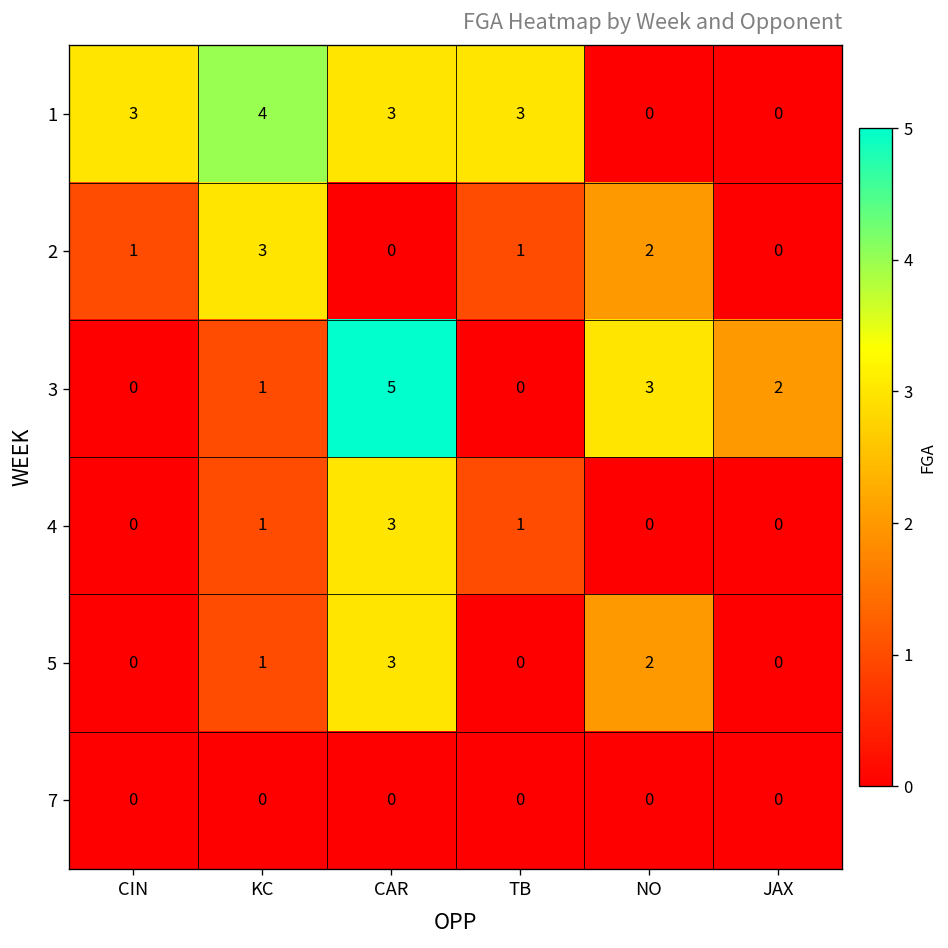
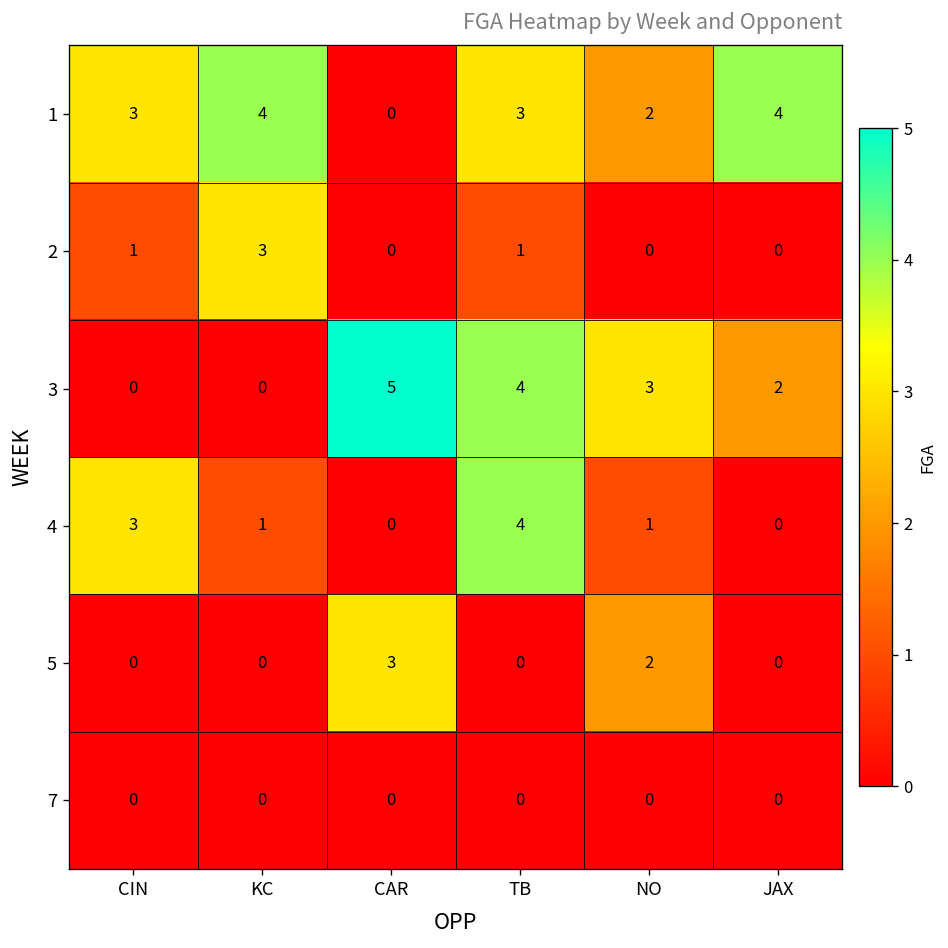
  {
    "1": {
      "CIN": 3,
      "KC": 4,
-     "CAR": 3,
+     "CAR": 0,
      "TB": 3,
-     "NO": 0,
-     "JAX": 0
+     "NO": 2,
+     "JAX": 4
    },
    "2": {
      "CIN": 1,
      "KC": 3,
      "CAR": 0,
      "TB": 1,
-     "NO": 2,
+     "NO": 0,
      "JAX": 0
    },
    "3": {
      "CIN": 0,
-     "KC": 1,
+     "KC": 0,
      "CAR": 5,
-     "TB": 0,
+     "TB": 4,
      "NO": 3,
      "JAX": 2
    },
    "4": {
-     "CIN": 0,
+     "CIN": 3,
      "KC": 1,
-     "CAR": 3,
-     "TB": 1,
-     "NO": 0,
+     "CAR": 0,
+     "TB": 4,
+     "NO": 1,
      "JAX": 0
    },
    "5": {
      "CIN": 0,
-     "KC": 1,
+     "KC": 0,
      "CAR": 3,
      "TB": 0,
      "NO": 2,
      "JAX": 0
    },
    "7": {
      "CIN": 0,
      "KC": 0,
      "CAR": 0,
      "TB": 0,
      "NO": 0,
      "JAX": 0
    }
  }
